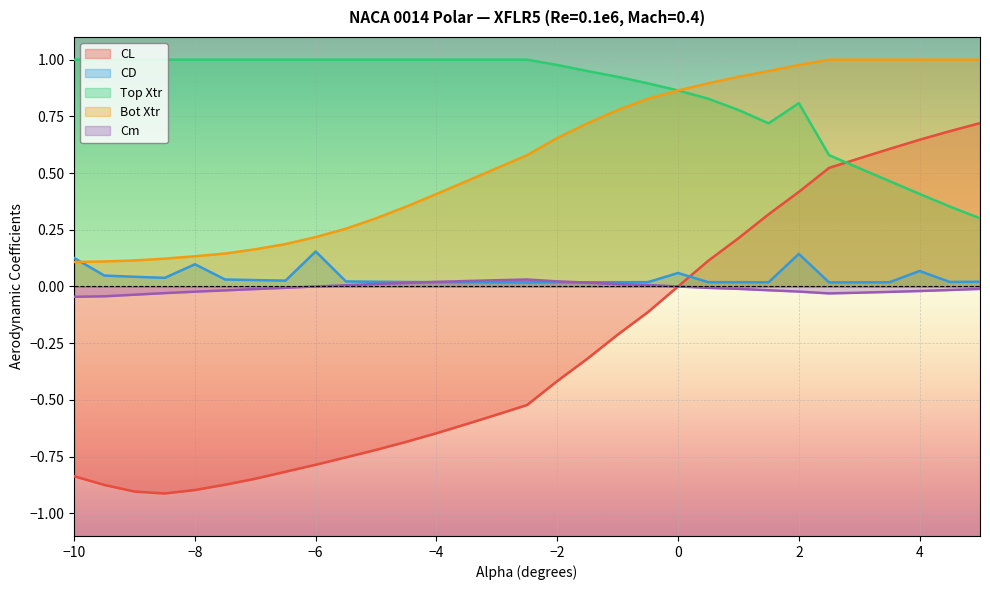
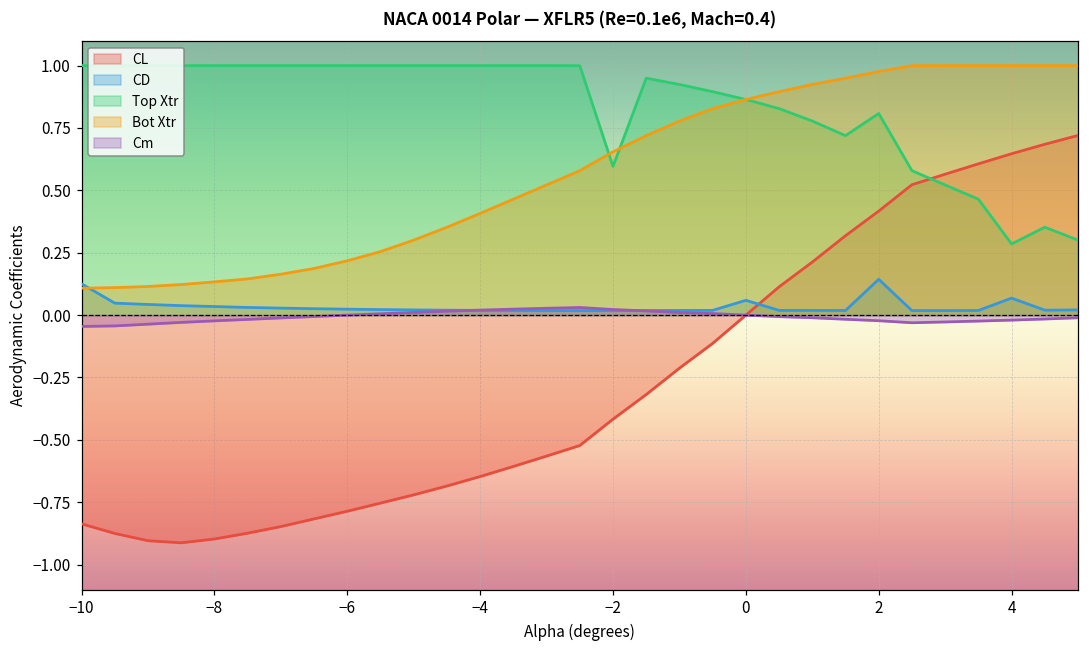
  {
    "CD": {
      "−10": 0.13,
-     "−8": 0.10,
-     "−6": 0.15,
+     "−8": 0.03,
+     "−6": 0.02,
      "0": 0.06,
      "2": 0.14,
      "4": 0.07
    },
    "Top Xtr": {
      "−10": 1.00,
      "−8": 1.00,
      "−6": 1.00,
      "−4": 1.00,
-     "−2": 0.98,
+     "−2": 0.60,
      "2": 0.81,
-     "4": 0.41
+     "4": 0.29
    }
  }
